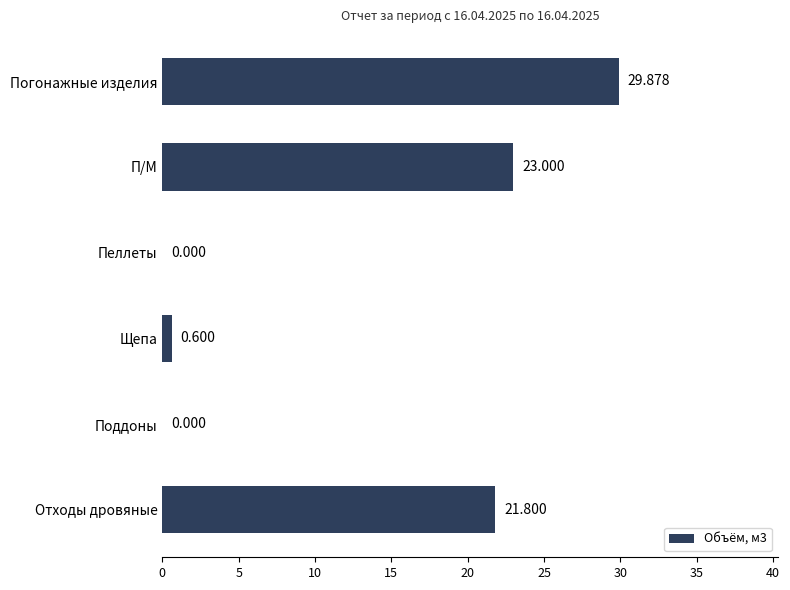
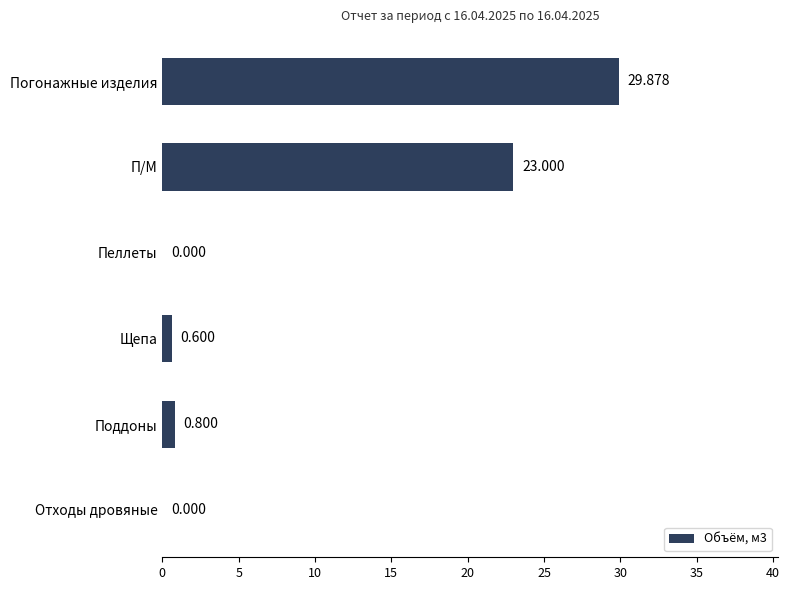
  {
    "Погонажные изделия": 29.878,
    "П/М": 23.000,
    "Пеллеты": 0.000,
    "Щепа": 0.600,
-   "Поддоны": 0.000,
-   "Отходы дровяные": 21.800
+   "Поддоны": 0.800,
+   "Отходы дровяные": 0.000
  }
